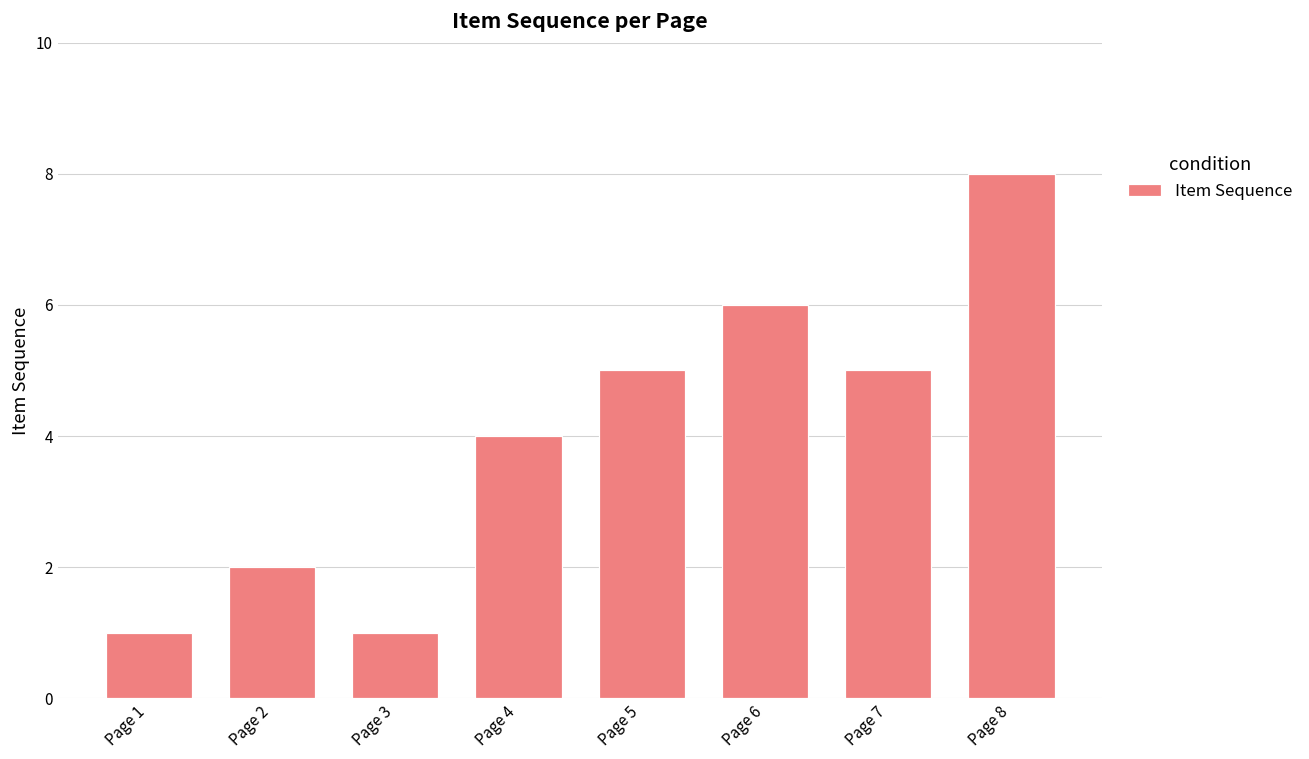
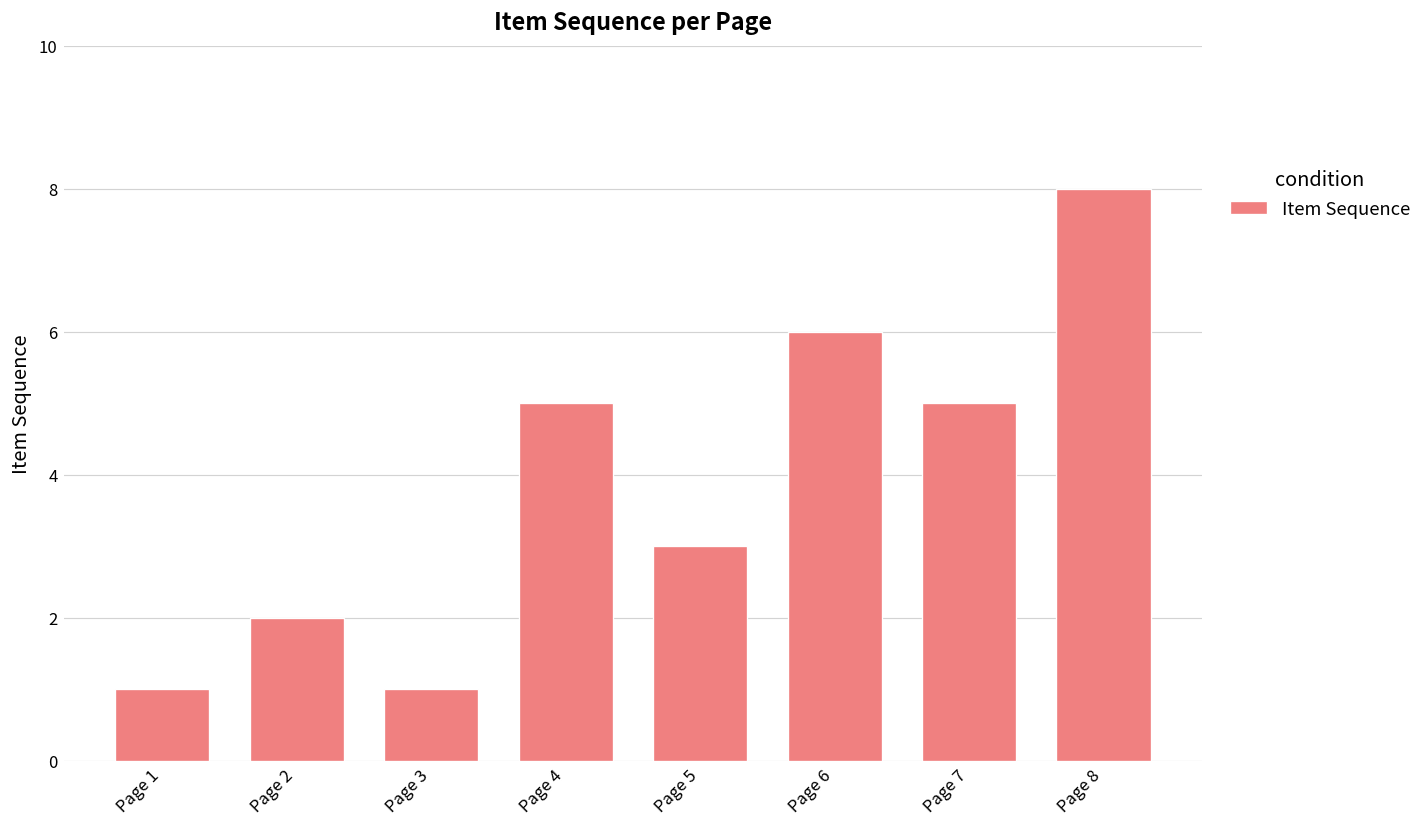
  {
    "Page 1": 1,
    "Page 2": 2,
    "Page 3": 1,
-   "Page 4": 4,
-   "Page 5": 5,
+   "Page 4": 5,
+   "Page 5": 3,
    "Page 6": 6,
    "Page 7": 5,
    "Page 8": 8
  }
